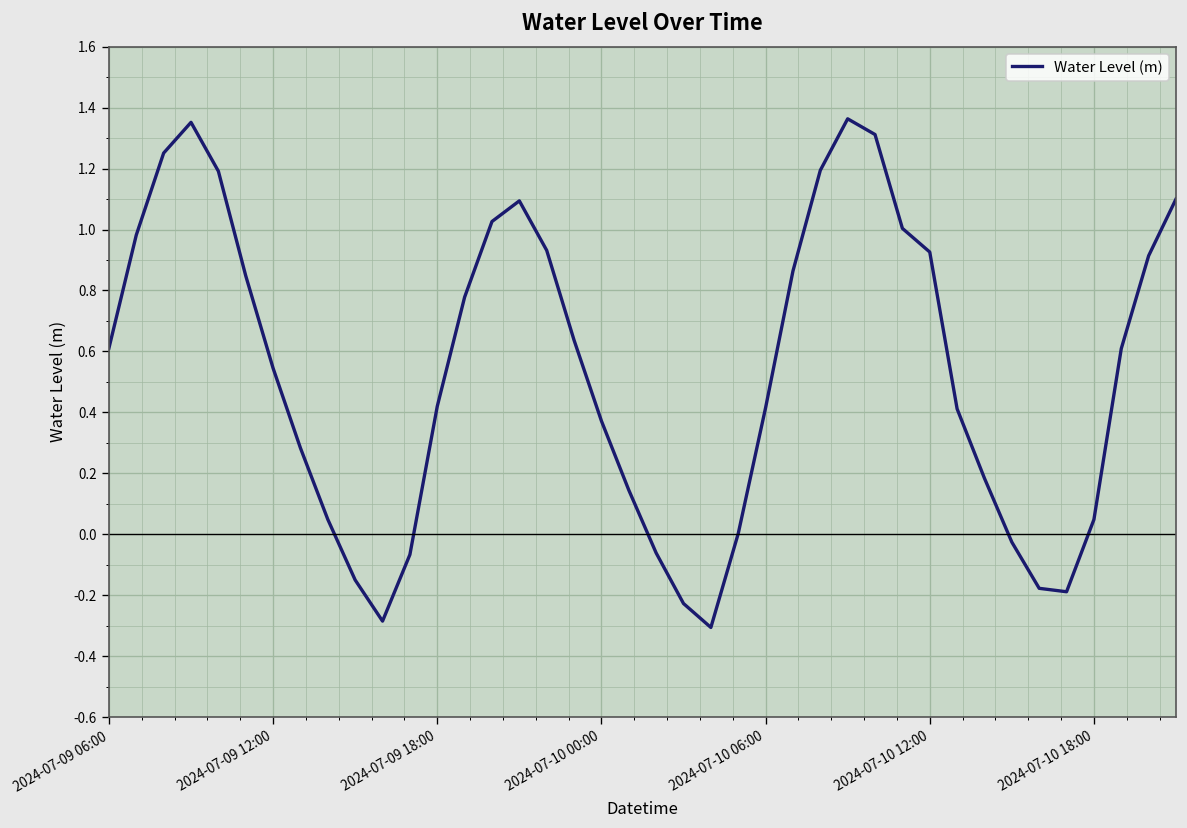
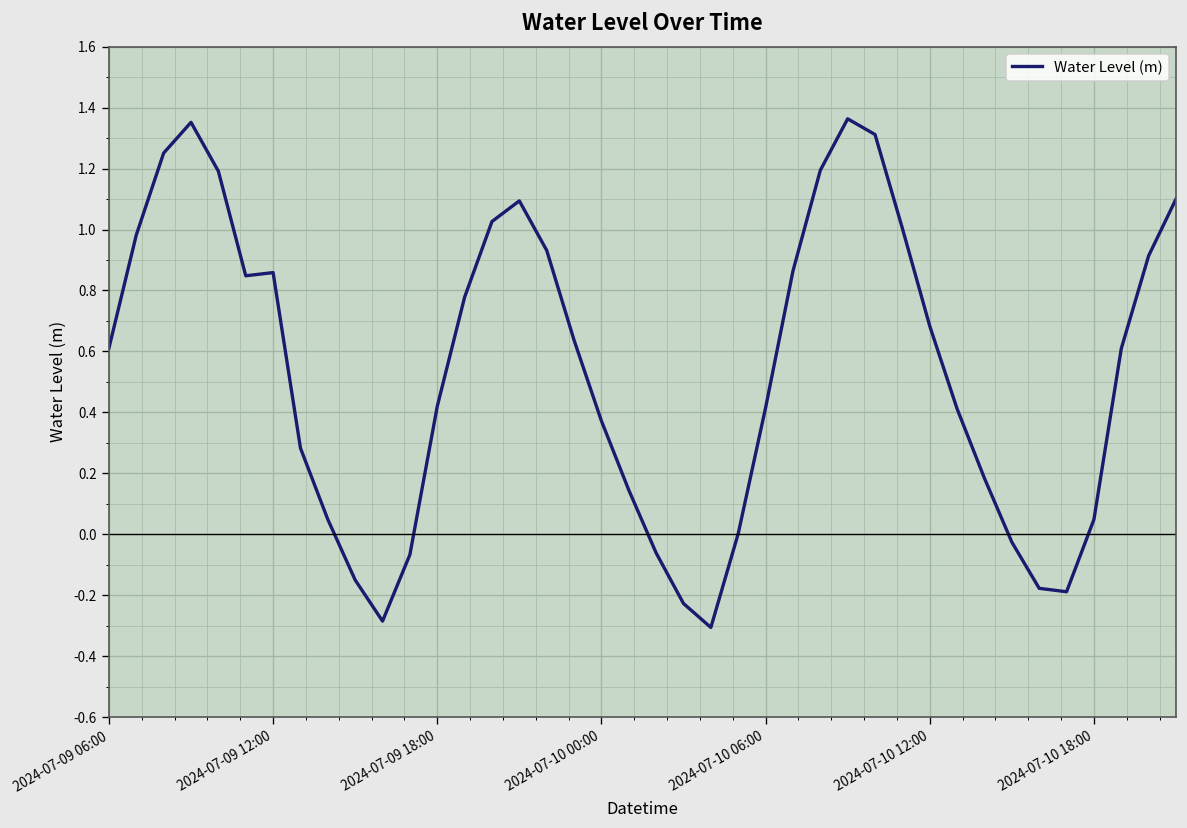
  {
    "2024-07-09 06:00": 0.61,
-   "2024-07-09 12:00": 0.54,
+   "2024-07-09 12:00": 0.86,
    "2024-07-09 18:00": 0.42,
    "2024-07-10 00:00": 0.37,
    "2024-07-10 06:00": 0.42,
-   "2024-07-10 12:00": 0.93,
+   "2024-07-10 12:00": 0.68,
    "2024-07-10 18:00": 0.05
  }
